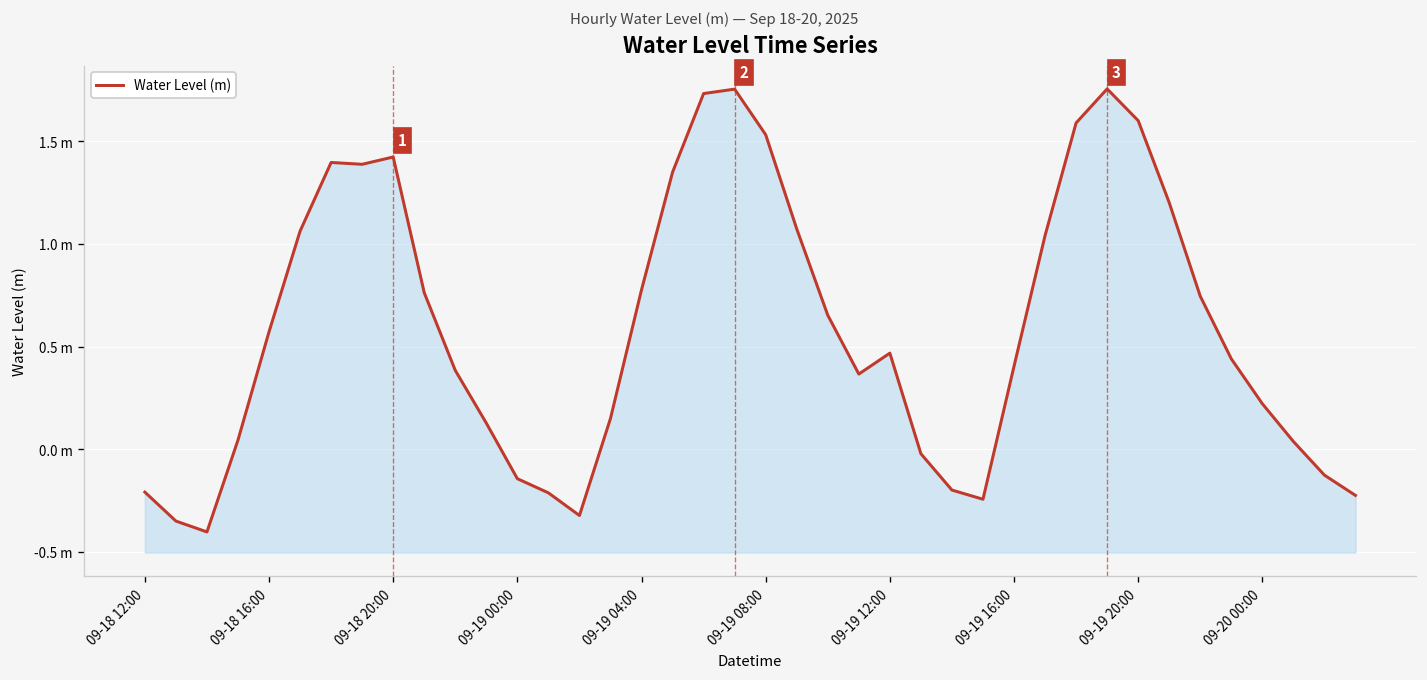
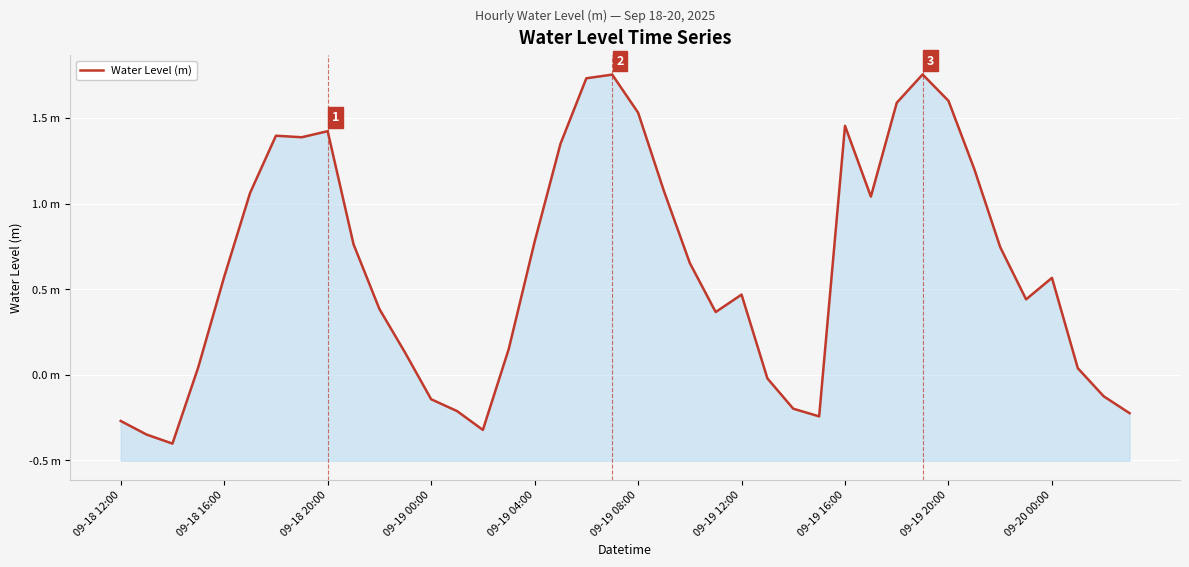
  {
-   "09-18 12:00": "-0.21 m",
+   "09-18 12:00": "-0.27 m",
    "09-18 16:00": "0.57 m",
    "09-19 00:00": "-0.14 m",
    "09-19 04:00": "0.78 m",
    "09-19 08:00": "1.53 m",
    "09-19 12:00": "0.47 m",
-   "09-19 16:00": "0.41 m",
+   "09-19 16:00": "1.46 m",
    "09-19 20:00": "1.60 m",
-   "09-20 00:00": "0.22 m"
+   "09-20 00:00": "0.57 m"
  }
